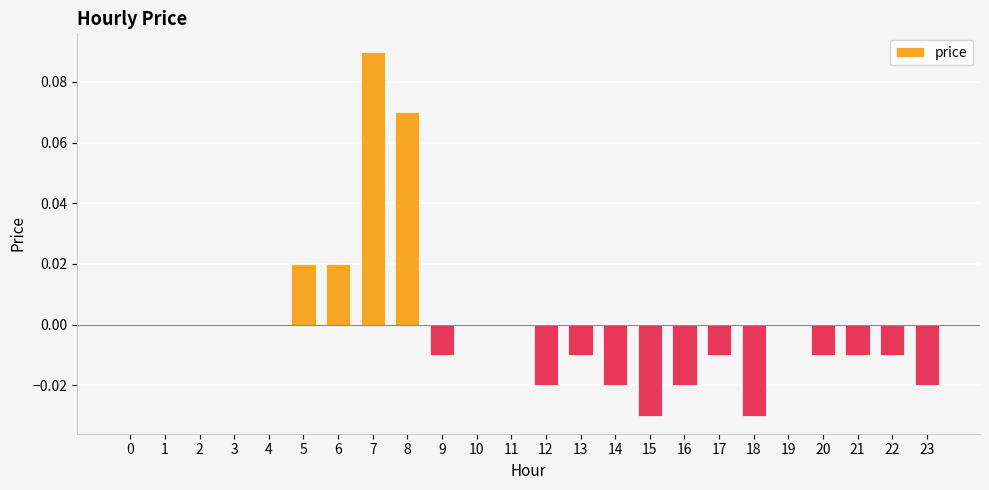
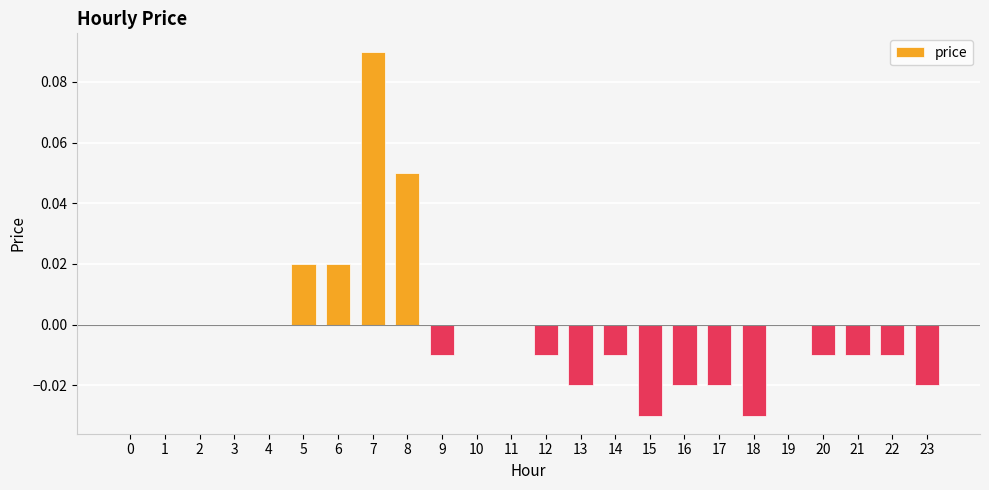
  {
    "0": 0.00,
    "1": 0.00,
    "2": 0.00,
    "3": 0.00,
    "4": 0.00,
    "5": 0.02,
    "6": 0.02,
    "7": 0.09,
-   "8": 0.07,
+   "8": 0.05,
    "9": -0.01,
    "10": 0.00,
    "11": 0.00,
-   "12": -0.02,
-   "13": -0.01,
-   "14": -0.02,
+   "12": -0.01,
+   "13": -0.02,
+   "14": -0.01,
    "15": -0.03,
    "16": -0.02,
-   "17": -0.01,
+   "17": -0.02,
    "18": -0.03,
    "19": 0.00,
    "20": -0.01,
    "21": -0.01,
    "22": -0.01,
    "23": -0.02
  }
